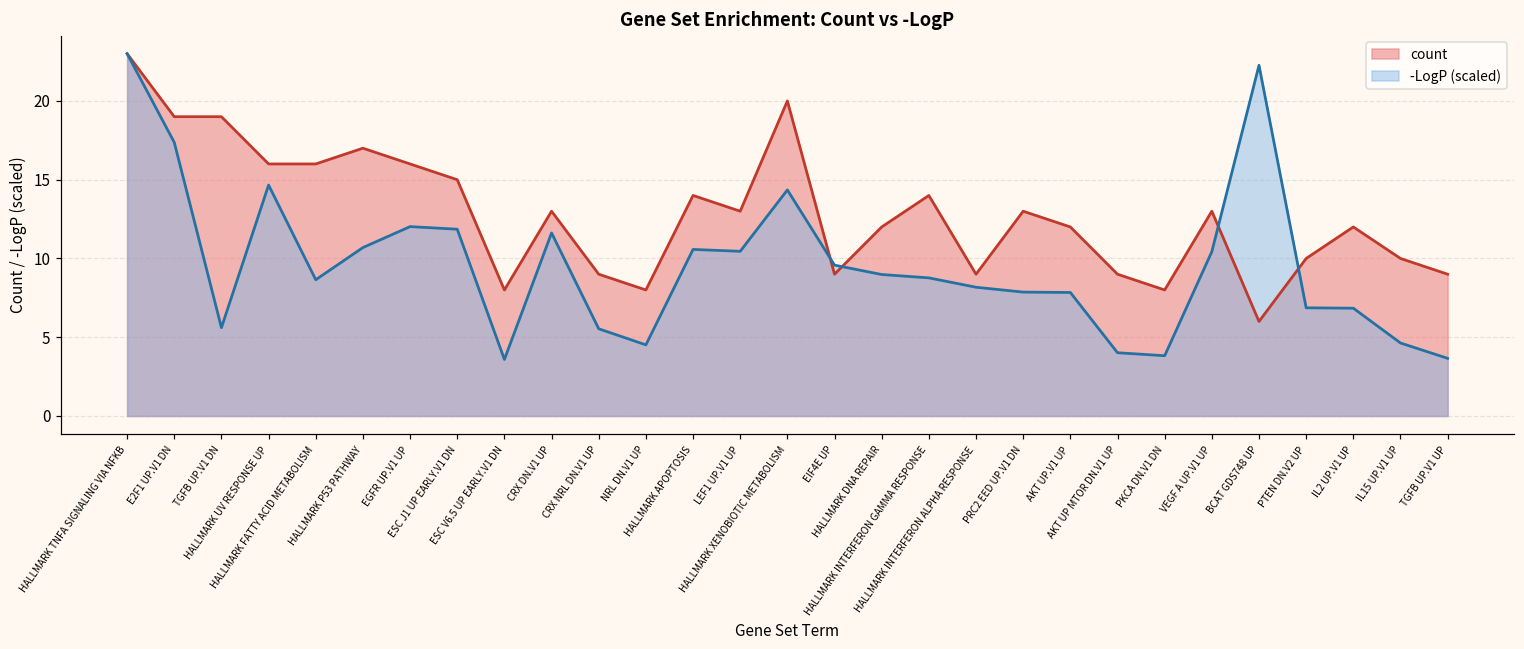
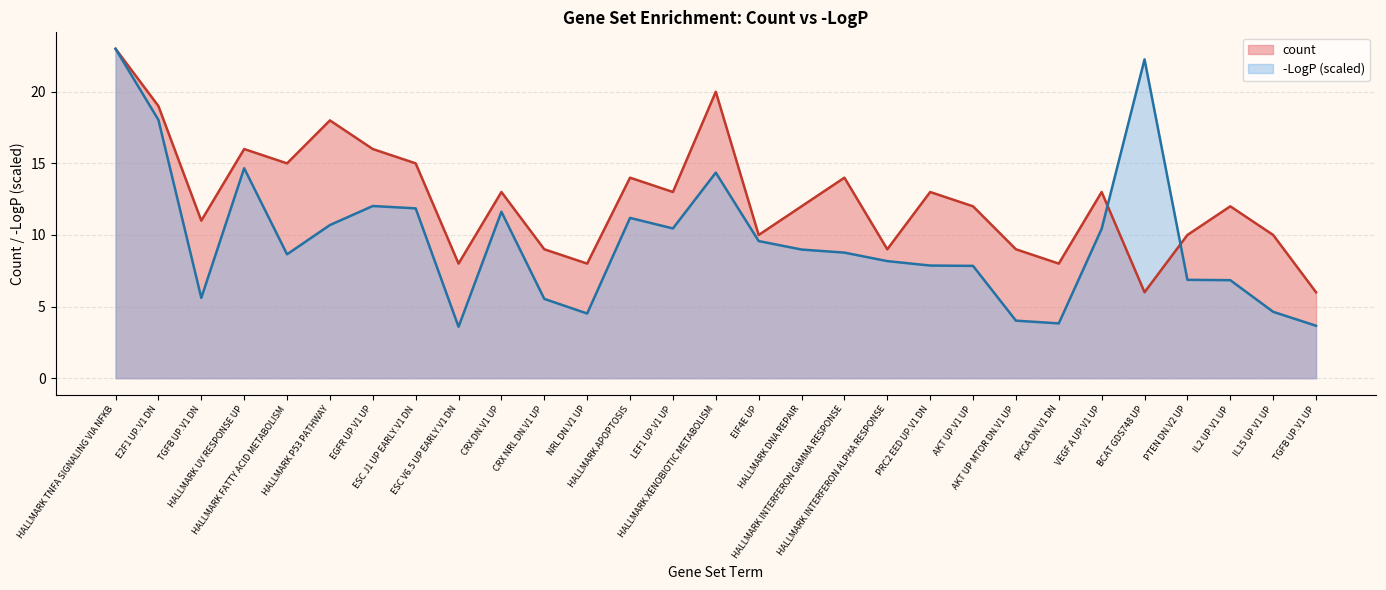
  {
    "count": {
      "E2F1 UP.V1 DN": 19,
-     "TGFB UP.V1 DN": 19,
+     "TGFB UP.V1 DN": 11,
      "HALLMARK UV RESPONSE UP": 16,
-     "HALLMARK FATTY ACID METABOLISM": 16,
-     "HALLMARK P53 PATHWAY": 17,
+     "HALLMARK FATTY ACID METABOLISM": 15,
+     "HALLMARK P53 PATHWAY": 18,
      "EGFR UP.V1 UP": 16,
      "ESC J1 UP EARLY.V1 DN": 15,
      "ESC V6.5 UP EARLY.V1 DN": 8,
      "CRX DN.V1 UP": 13,
      "CRX NRL DN.V1 UP": 9,
      "NRL DN.V1 UP": 8,
      "HALLMARK APOPTOSIS": 14,
      "LEF1 UP.V1 UP": 13,
      "HALLMARK XENOBIOTIC METABOLISM": 20,
-     "EIF4E UP": 9,
+     "EIF4E UP": 10,
      "HALLMARK DNA REPAIR": 12,
      "HALLMARK INTERFERON GAMMA RESPONSE": 14,
      "HALLMARK INTERFERON ALPHA RESPONSE": 9,
      "PRC2 EED UP.V1 DN": 13,
      "AKT UP.V1 UP": 12,
      "AKT UP MTOR DN.V1 UP": 9,
      "PKCA DN.V1 DN": 8,
      "VEGF A UP.V1 UP": 13,
      "BCAT GDS748 UP": 6,
      "PTEN DN.V2 UP": 10,
      "IL2 UP.V1 UP": 12,
      "IL15 UP.V1 UP": 10,
-     "TGFB UP.V1 UP": 9
+     "TGFB UP.V1 UP": 6
    },
    "-LogP (scaled)": {
-     "E2F1 UP.V1 DN": 17.4,
+     "E2F1 UP.V1 DN": 18.0,
      "TGFB UP.V1 DN": 5.6,
      "HALLMARK UV RESPONSE UP": 14.7,
      "HALLMARK FATTY ACID METABOLISM": 8.6,
      "HALLMARK P53 PATHWAY": 10.7,
      "EGFR UP.V1 UP": 12.0,
      "ESC J1 UP EARLY.V1 DN": 11.9,
      "ESC V6.5 UP EARLY.V1 DN": 3.6,
      "CRX DN.V1 UP": 11.6,
      "CRX NRL DN.V1 UP": 5.5,
      "NRL DN.V1 UP": 4.5,
-     "HALLMARK APOPTOSIS": 10.6,
+     "HALLMARK APOPTOSIS": 11.2,
      "LEF1 UP.V1 UP": 10.5,
      "HALLMARK XENOBIOTIC METABOLISM": 14.4,
      "EIF4E UP": 9.6,
      "HALLMARK DNA REPAIR": 9.0,
      "HALLMARK INTERFERON GAMMA RESPONSE": 8.8,
      "HALLMARK INTERFERON ALPHA RESPONSE": 8.2,
      "PRC2 EED UP.V1 DN": 7.9,
      "AKT UP.V1 UP": 7.8,
      "AKT UP MTOR DN.V1 UP": 4.0,
      "PKCA DN.V1 DN": 3.8,
      "VEGF A UP.V1 UP": 10.4,
      "BCAT GDS748 UP": 22.3,
      "PTEN DN.V2 UP": 6.9,
      "IL2 UP.V1 UP": 6.8,
      "IL15 UP.V1 UP": 4.6,
      "TGFB UP.V1 UP": 3.7
    }
  }
